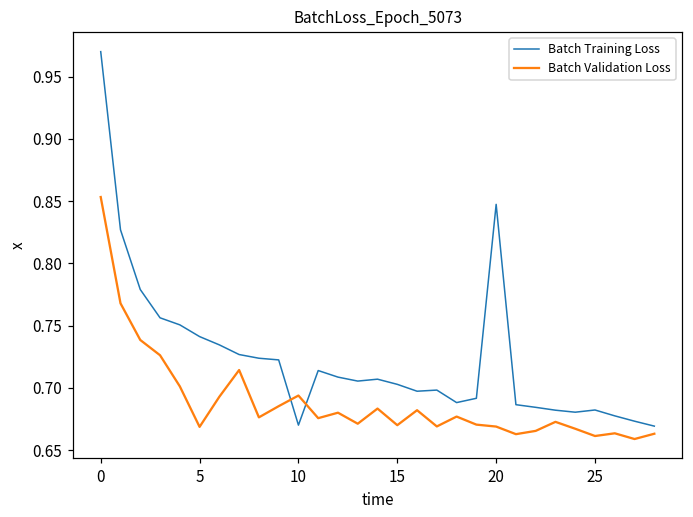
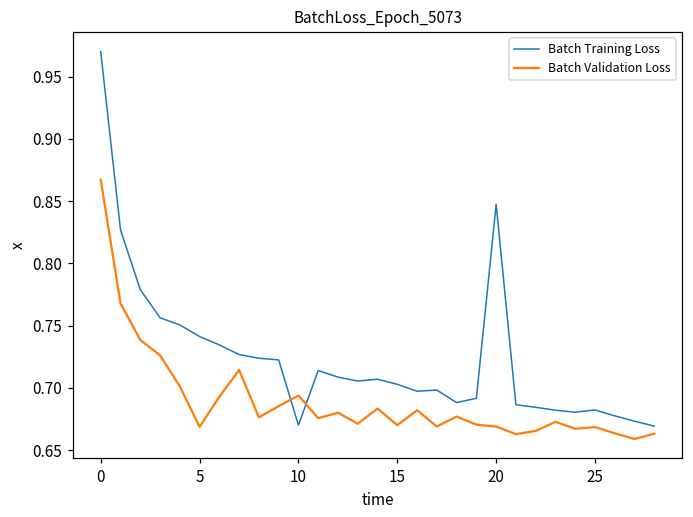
  {
    "Batch Training Loss": {
      "0": 0.970,
      "5": 0.741,
      "10": 0.670,
      "15": 0.703,
      "20": 0.847,
      "25": 0.682
    },
    "Batch Validation Loss": {
-     "0": 0.853,
+     "0": 0.867,
      "5": 0.669,
      "10": 0.694,
      "15": 0.670,
      "20": 0.669,
-     "25": 0.661
+     "25": 0.668
    }
  }
